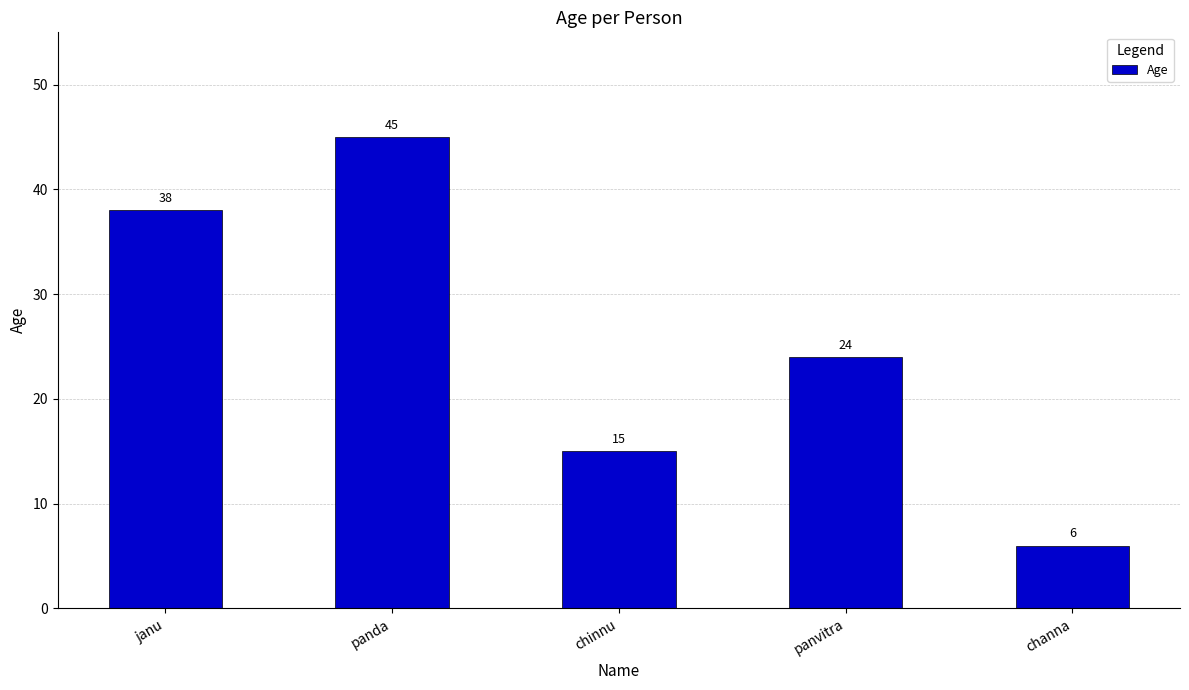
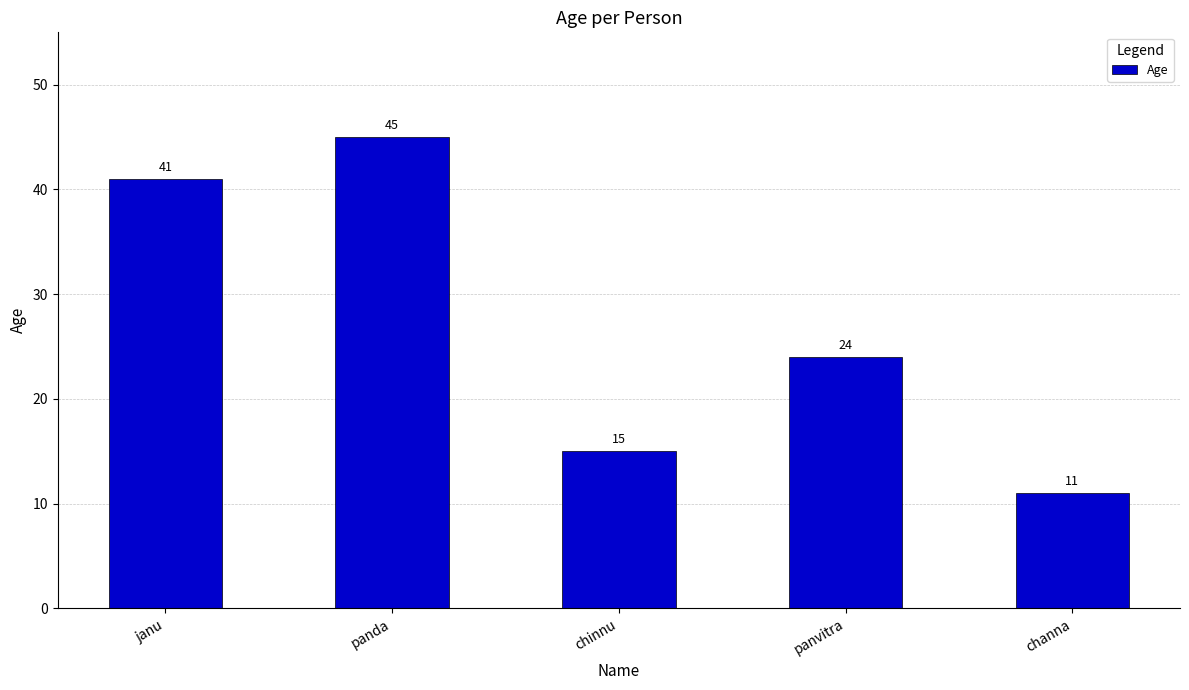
  {
-   "janu": 38,
+   "janu": 41,
    "panda": 45,
    "chinnu": 15,
    "panvitra": 24,
-   "channa": 6
+   "channa": 11
  }
